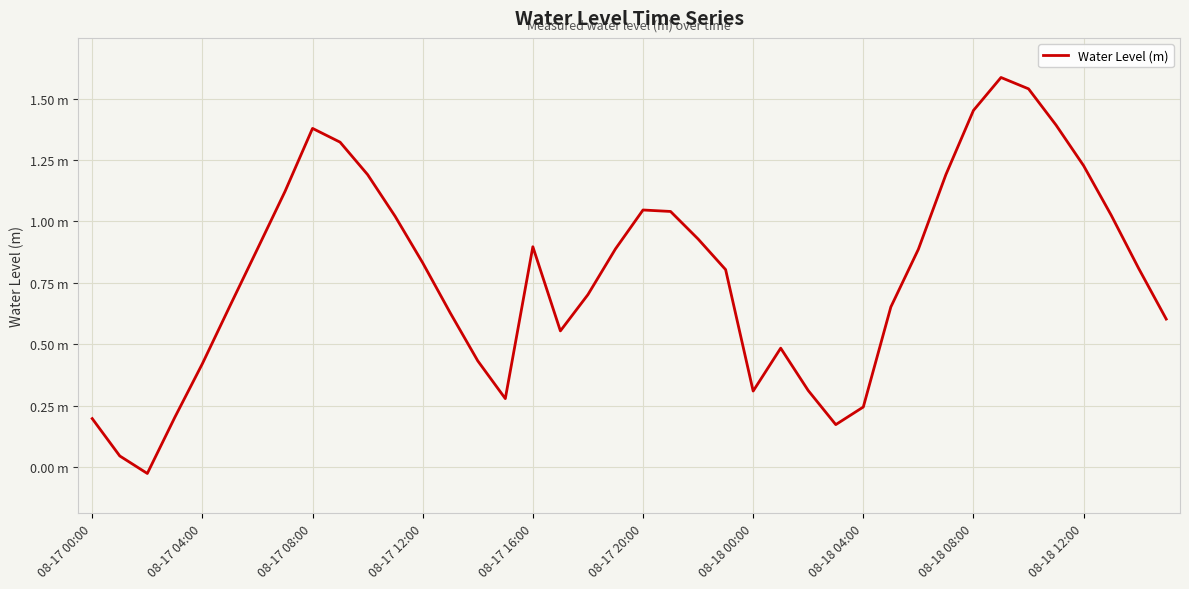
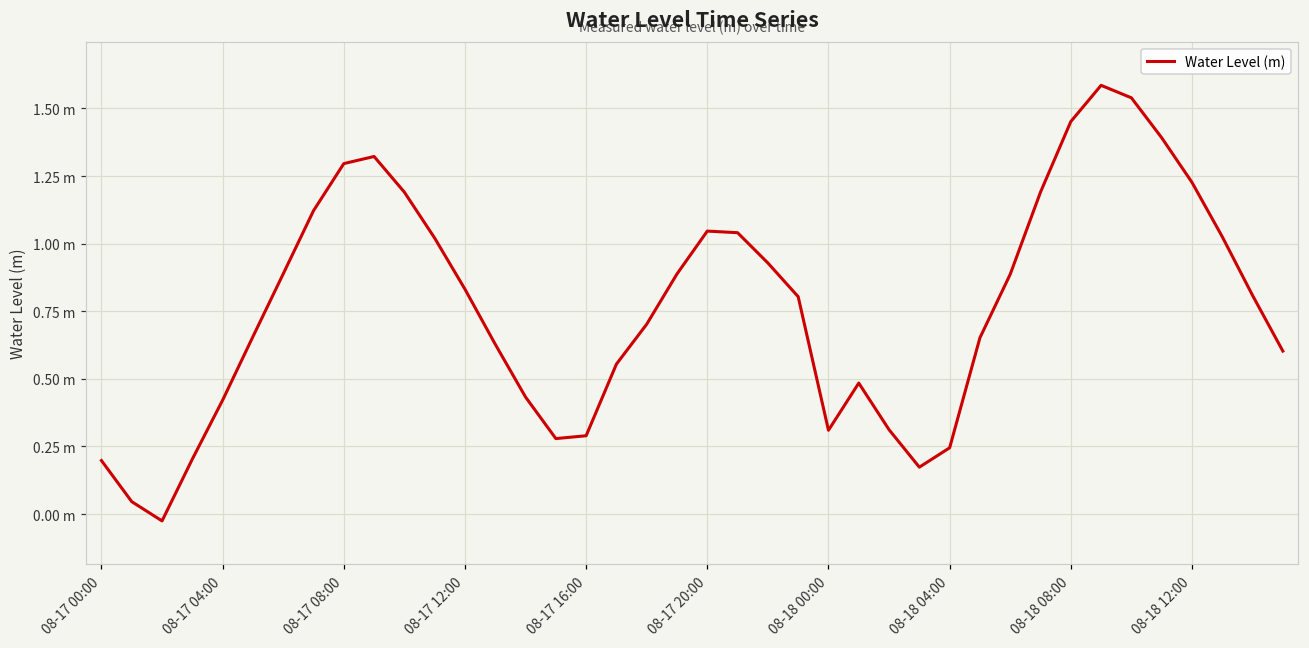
  {
    "08-17 00:00": "0.20 m",
    "08-17 04:00": "0.42 m",
-   "08-17 08:00": "1.38 m",
+   "08-17 08:00": "1.30 m",
    "08-17 12:00": "0.83 m",
-   "08-17 16:00": "0.90 m",
+   "08-17 16:00": "0.29 m",
    "08-17 20:00": "1.05 m",
    "08-18 00:00": "0.31 m",
    "08-18 04:00": "0.24 m",
    "08-18 08:00": "1.45 m",
    "08-18 12:00": "1.23 m"
  }
